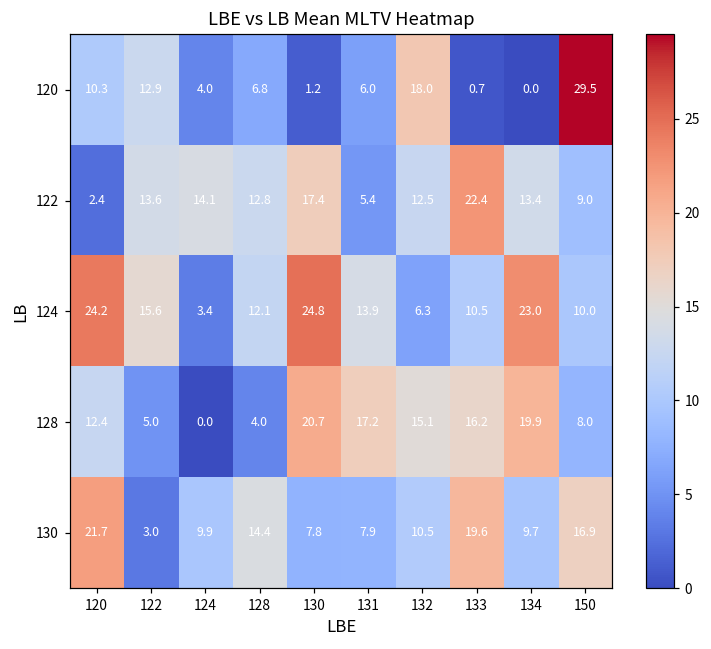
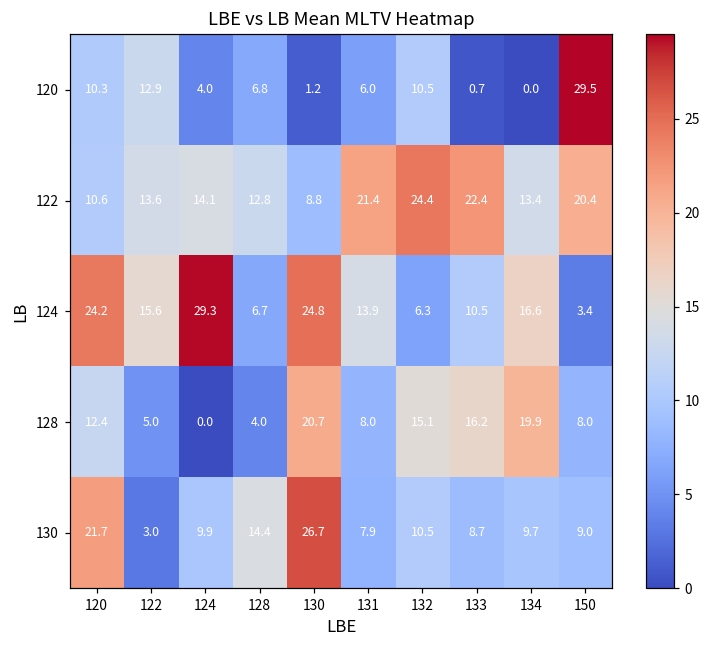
  {
    "120": {
      "120": 10.3,
      "122": 12.9,
      "124": 4.0,
      "128": 6.8,
      "130": 1.2,
      "131": 6.0,
-     "132": 18.0,
+     "132": 10.5,
      "133": 0.7,
      "134": 0.0,
      "150": 29.5
    },
    "122": {
-     "120": 2.4,
+     "120": 10.6,
      "128": 12.8,
-     "130": 17.4,
-     "131": 5.4,
-     "132": 12.5,
+     "130": 8.8,
+     "131": 21.4,
+     "132": 24.4,
      "133": 22.4,
-     "150": 9.0
+     "150": 20.4
    },
    "124": {
      "120": 24.2,
-     "124": 3.4,
-     "128": 12.1,
+     "124": 29.3,
+     "128": 6.7,
      "130": 24.8,
      "132": 6.3,
      "133": 10.5,
-     "134": 23.0,
-     "150": 10.0
+     "134": 16.6,
+     "150": 3.4
    },
    "128": {
      "120": 12.4,
      "122": 5.0,
      "124": 0.0,
      "128": 4.0,
      "130": 20.7,
-     "131": 17.2,
+     "131": 8.0,
      "133": 16.2,
      "134": 19.9,
      "150": 8.0
    },
    "130": {
      "120": 21.7,
      "122": 3.0,
      "124": 9.9,
-     "130": 7.8,
+     "130": 26.7,
      "131": 7.9,
      "132": 10.5,
-     "133": 19.6,
+     "133": 8.7,
      "134": 9.7,
-     "150": 16.9
+     "150": 9.0
    }
  }
